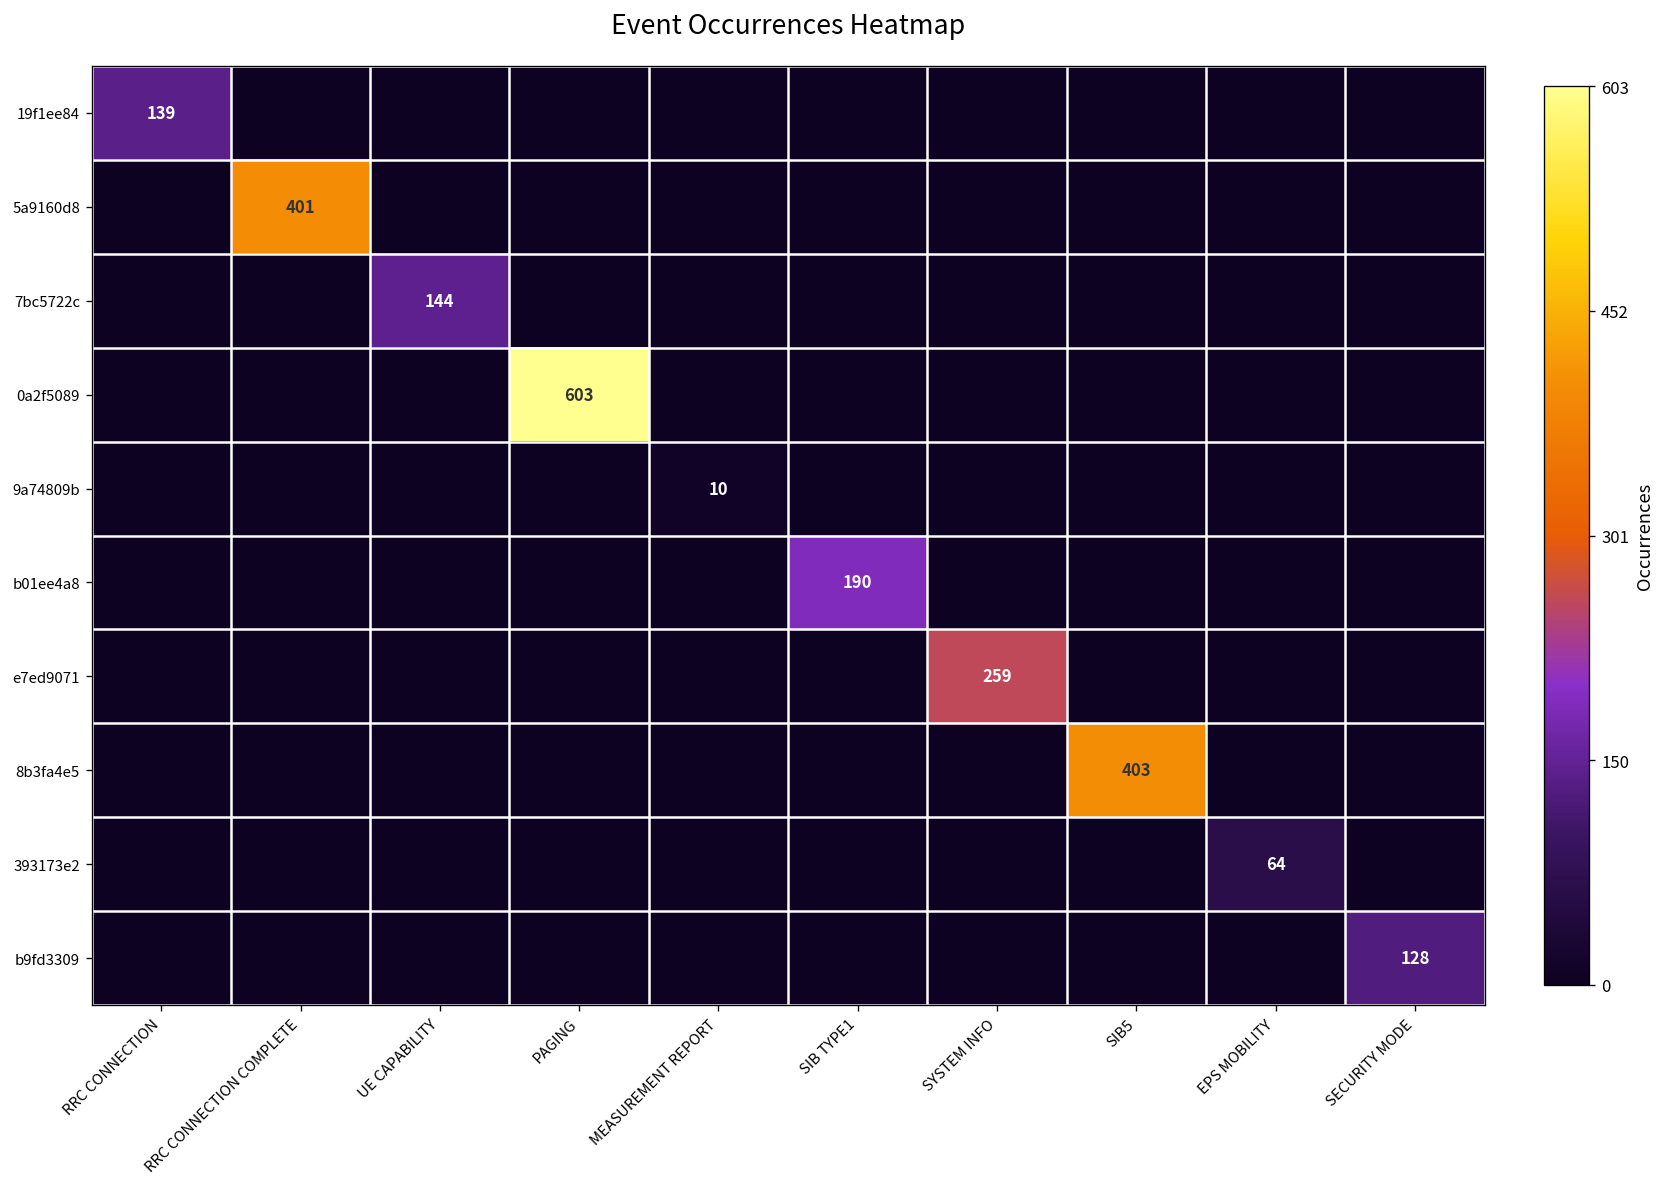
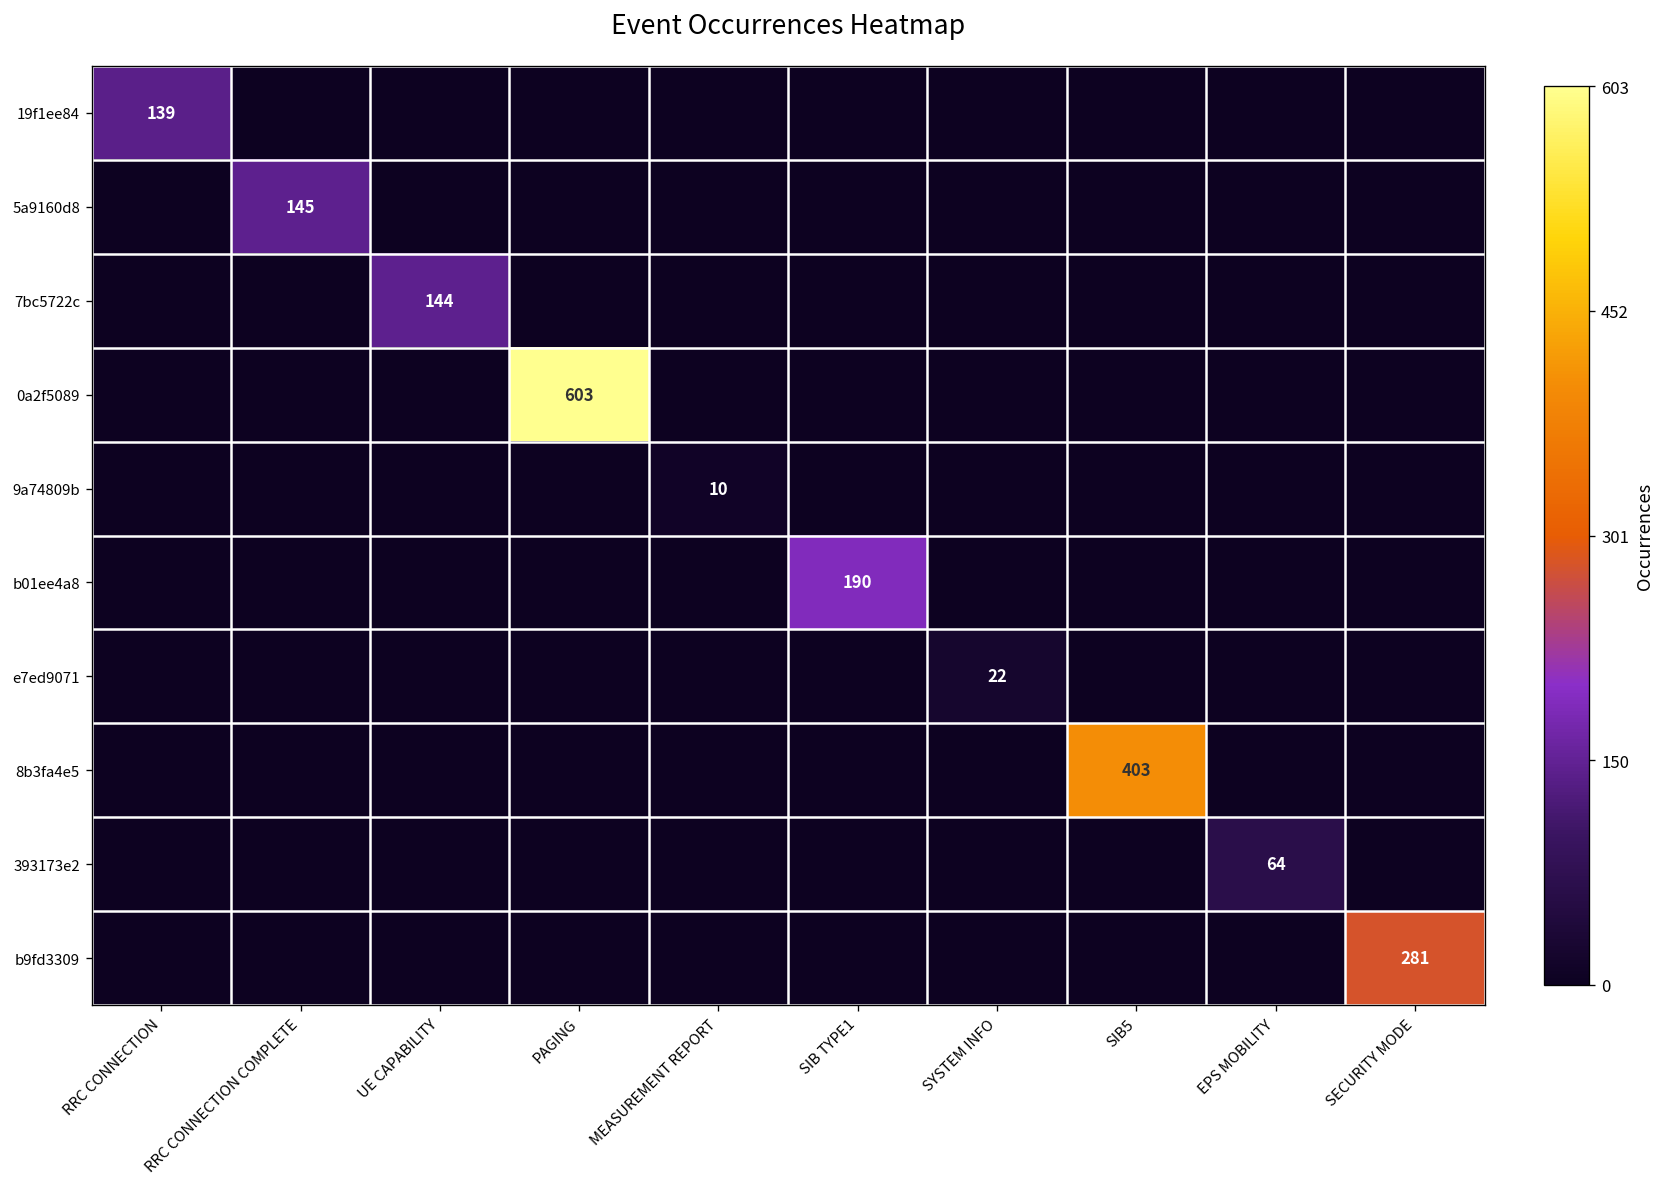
  {
    "19f1ee84": {
      "RRC CONNECTION": 139
    },
    "5a9160d8": {
-     "RRC CONNECTION COMPLETE": 401
+     "RRC CONNECTION COMPLETE": 145
    },
    "7bc5722c": {
      "UE CAPABILITY": 144
    },
    "0a2f5089": {
      "PAGING": 603
    },
    "9a74809b": {
      "MEASUREMENT REPORT": 10
    },
    "b01ee4a8": {
      "SIB TYPE1": 190
    },
    "e7ed9071": {
-     "SYSTEM INFO": 259
+     "SYSTEM INFO": 22
    },
    "8b3fa4e5": {
      "SIB5": 403
    },
    "393173e2": {
      "EPS MOBILITY": 64
    },
    "b9fd3309": {
-     "SECURITY MODE": 128
+     "SECURITY MODE": 281
    }
  }
